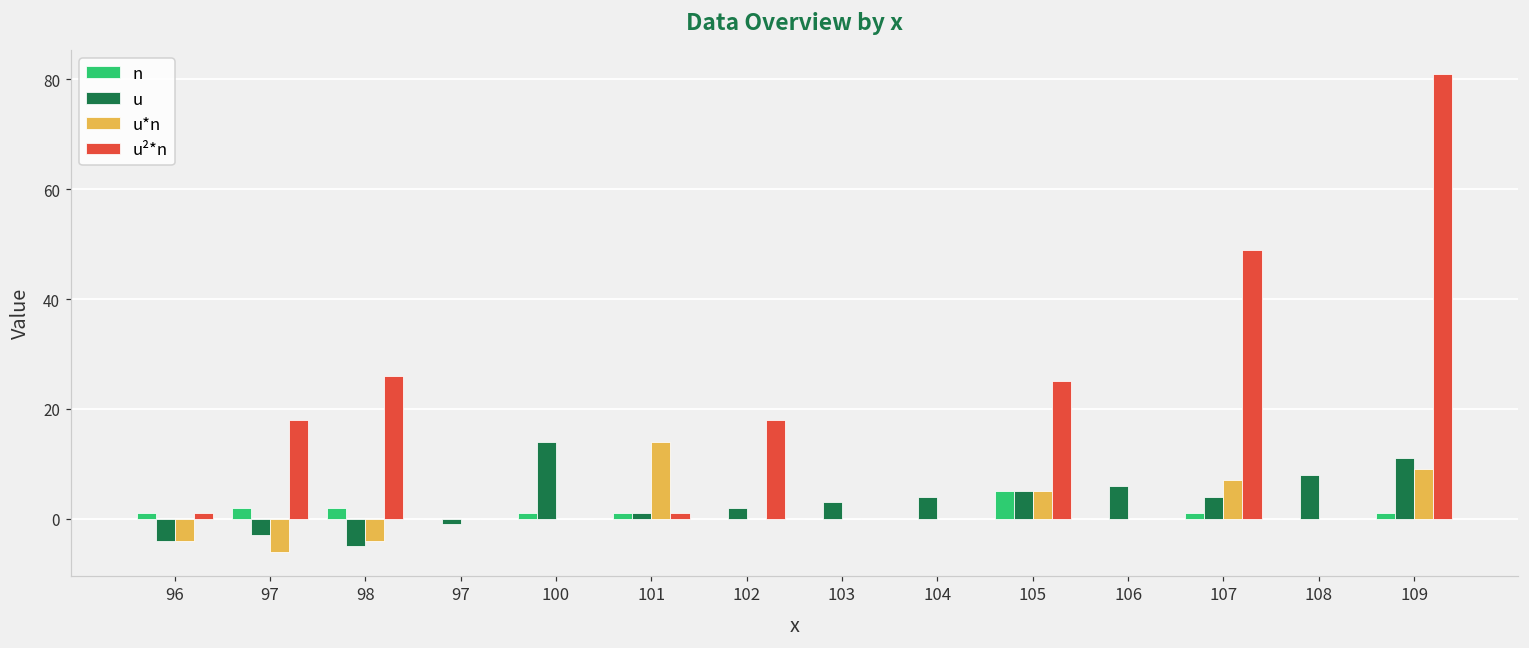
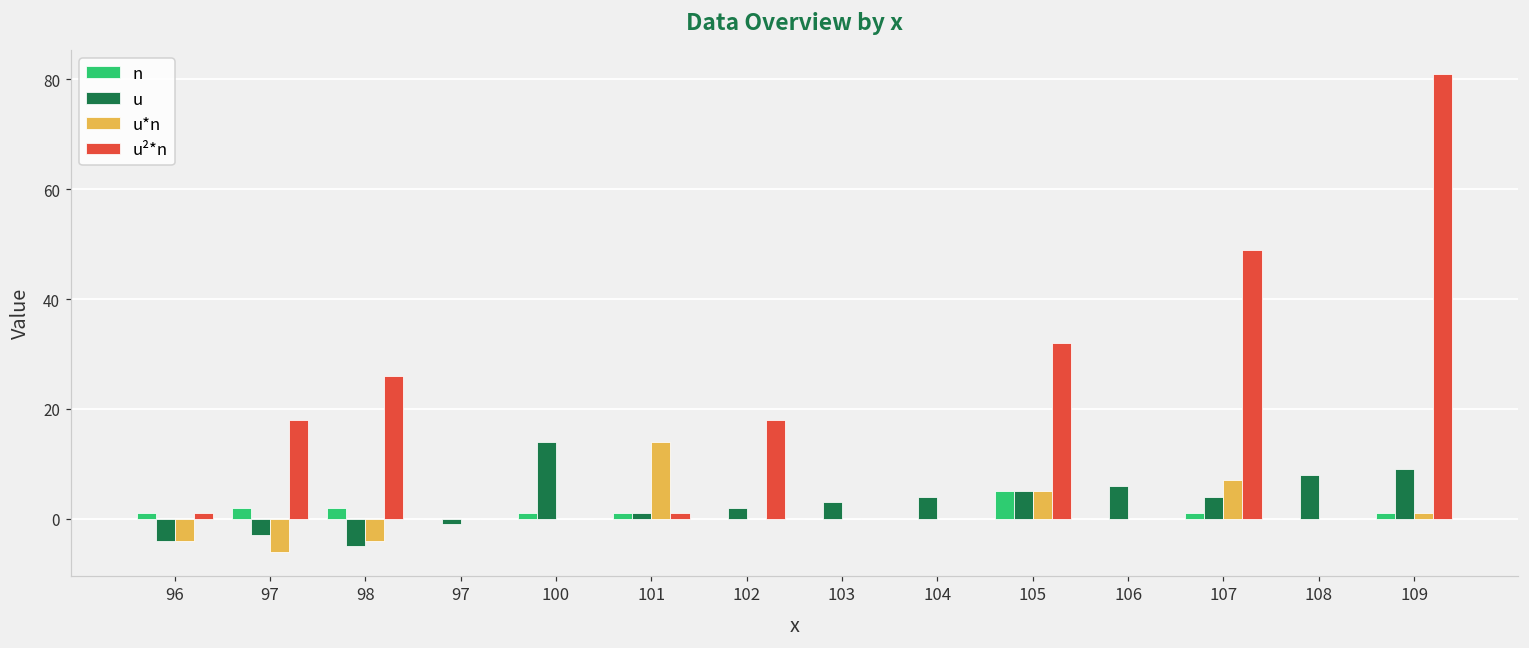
  {
    "n": {
      "96": 1,
      "98": 2,
      "100": 1,
      "101": 1,
      "102": 0,
      "103": 0,
      "104": 0,
      "105": 5,
      "106": 0,
      "107": 1,
      "108": 0,
      "109": 1
    },
    "u": {
      "96": -4,
      "98": -5,
      "100": 14,
      "101": 1,
      "102": 2,
      "103": 3,
      "104": 4,
      "105": 5,
      "106": 6,
      "107": 4,
      "108": 8,
-     "109": 11
+     "109": 9
    },
    "u*n": {
      "96": -4,
      "98": -4,
      "100": 0,
      "101": 14,
      "102": 0,
      "103": 0,
      "104": 0,
      "105": 5,
      "106": 0,
      "107": 7,
      "108": 0,
-     "109": 9
+     "109": 1
    },
    "u²*n": {
      "96": 1,
      "98": 26,
      "100": 0,
      "101": 1,
      "102": 18,
      "103": 0,
      "104": 0,
-     "105": 25,
+     "105": 32,
      "106": 0,
      "107": 49,
      "108": 0,
      "109": 81
    }
  }
